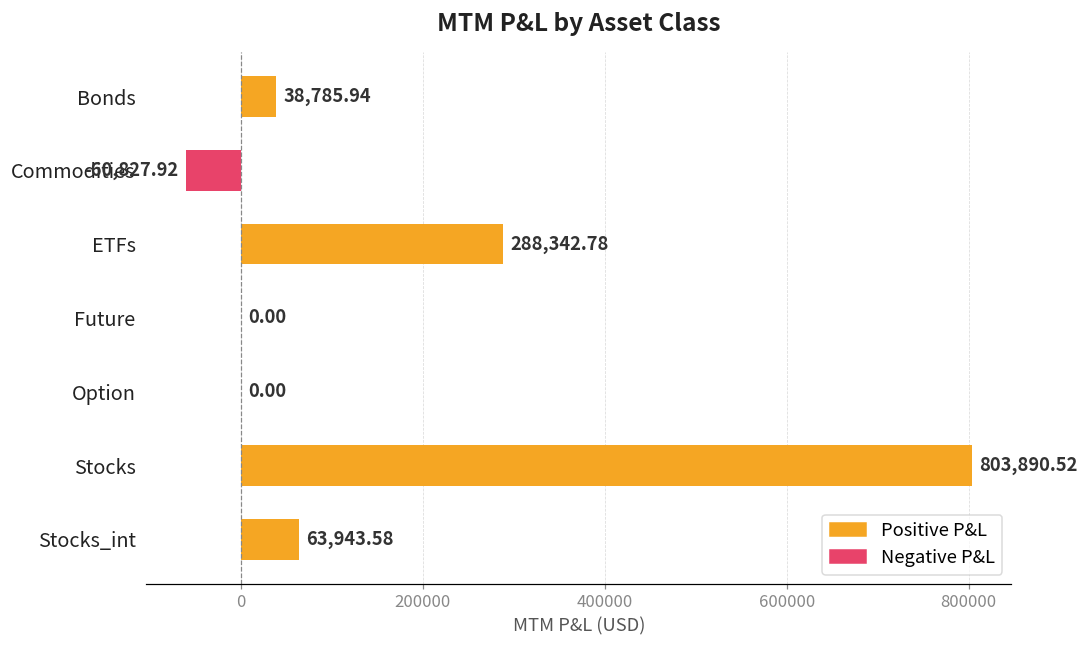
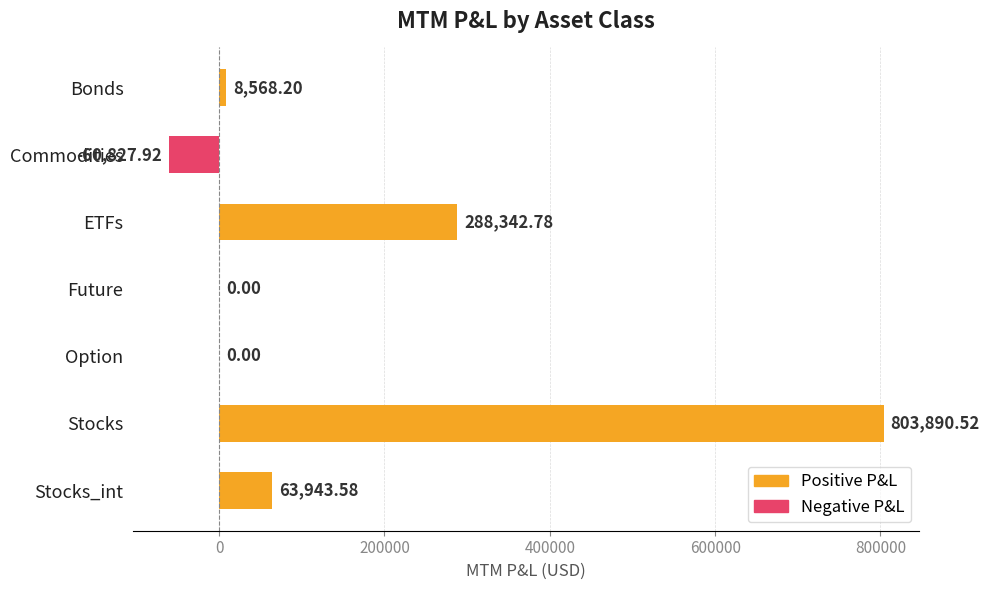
  {
-   "Bonds": "38,785.94",
+   "Bonds": "8,568.20",
    "Commodities": "-60,827.92",
    "ETFs": "288,342.78",
    "Future": "0.00",
    "Option": "0.00",
    "Stocks": "803,890.52",
    "Stocks_int": "63,943.58"
  }
